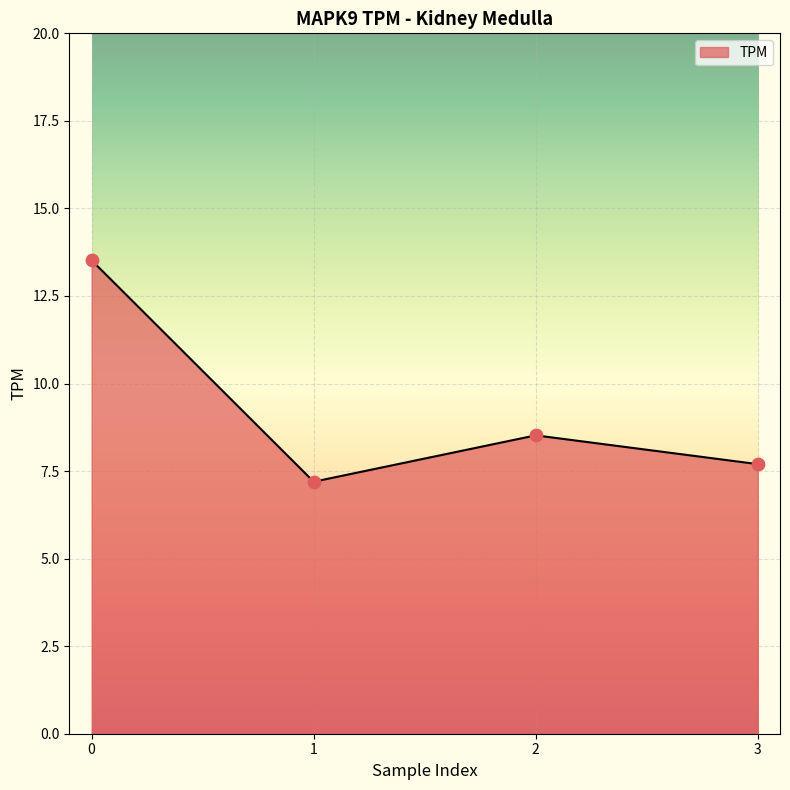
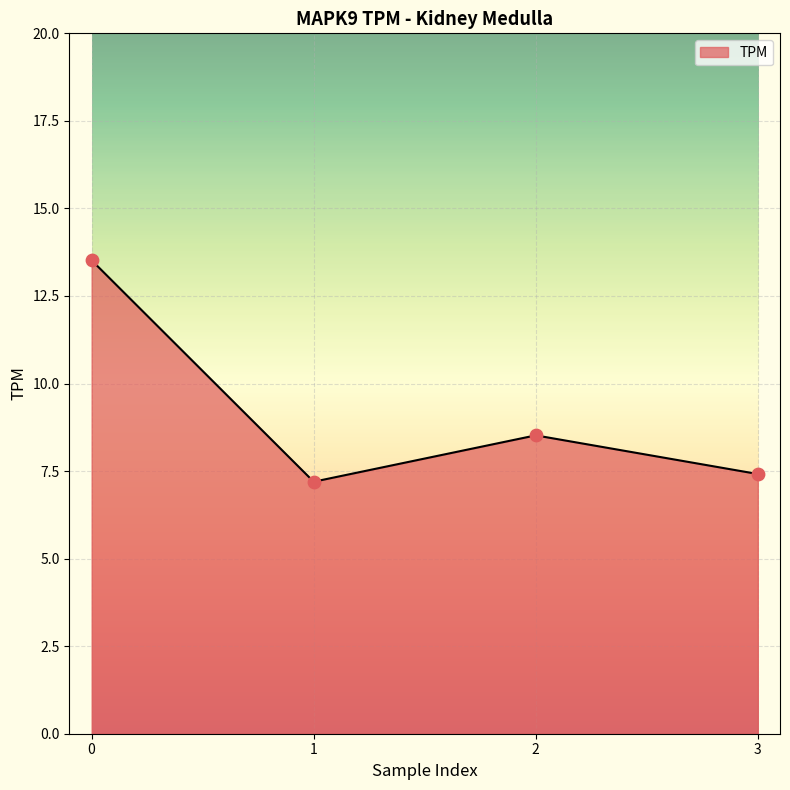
  {
    "0": 13.5,
    "1": 7.2,
    "2": 8.5,
-   "3": 7.7
+   "3": 7.4
  }
